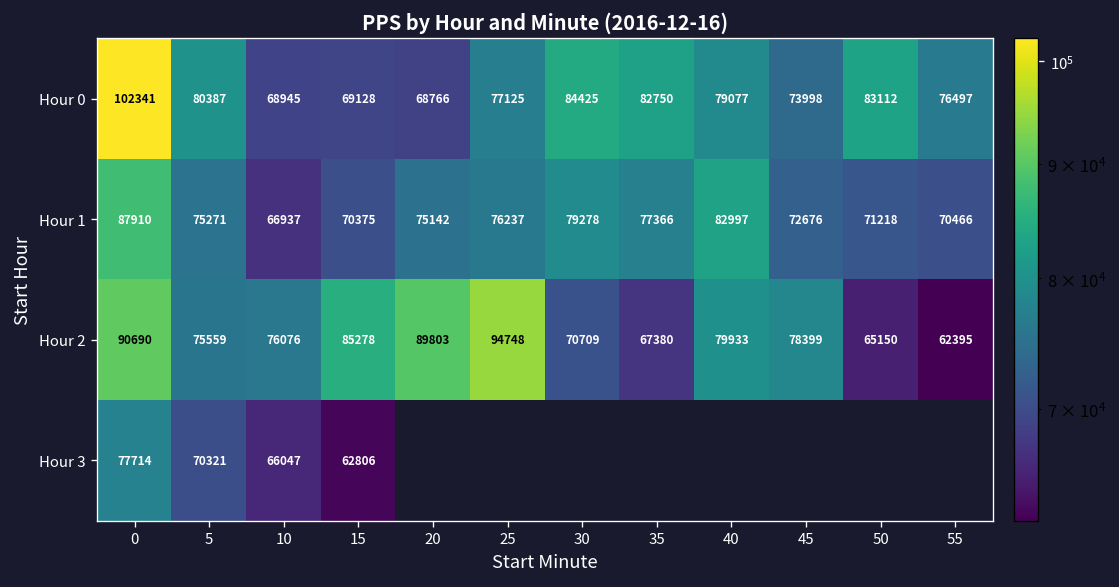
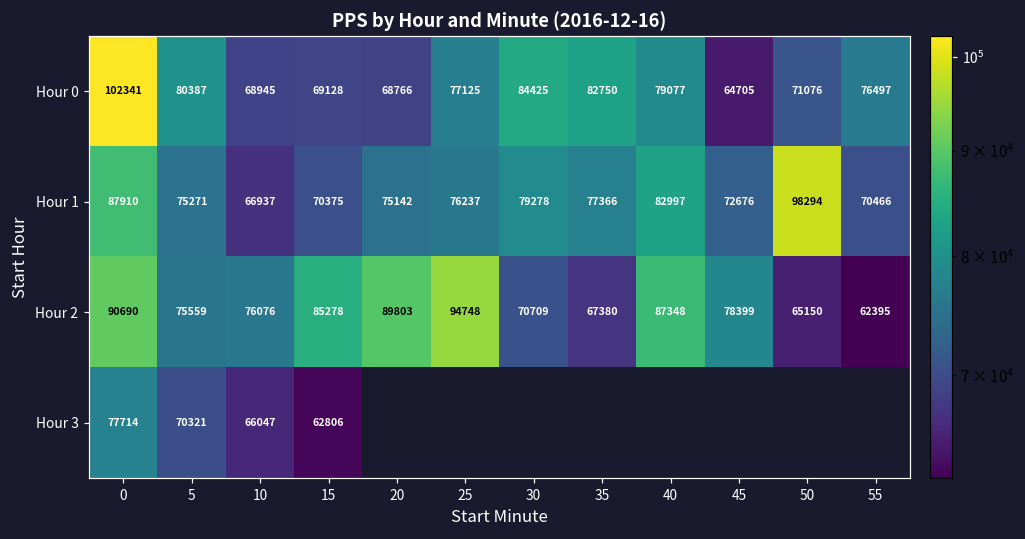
  {
    "Hour 0": {
      "0": 102341,
      "5": 80387,
      "10": 68945,
      "15": 69128,
      "20": 68766,
      "25": 77125,
      "30": 84425,
      "35": 82750,
      "40": 79077,
-     "45": 73998,
-     "50": 83112,
+     "45": 64705,
+     "50": 71076,
      "55": 76497
    },
    "Hour 1": {
      "0": 87910,
      "5": 75271,
      "10": 66937,
      "15": 70375,
      "20": 75142,
      "25": 76237,
      "30": 79278,
      "35": 77366,
      "40": 82997,
      "45": 72676,
-     "50": 71218,
+     "50": 98294,
      "55": 70466
    },
    "Hour 2": {
      "0": 90690,
      "5": 75559,
      "10": 76076,
      "15": 85278,
      "20": 89803,
      "25": 94748,
      "30": 70709,
      "35": 67380,
-     "40": 79933,
+     "40": 87348,
      "45": 78399,
      "50": 65150,
      "55": 62395
    },
    "Hour 3": {
      "0": 77714,
      "5": 70321,
      "10": 66047,
      "15": 62806
    }
  }
